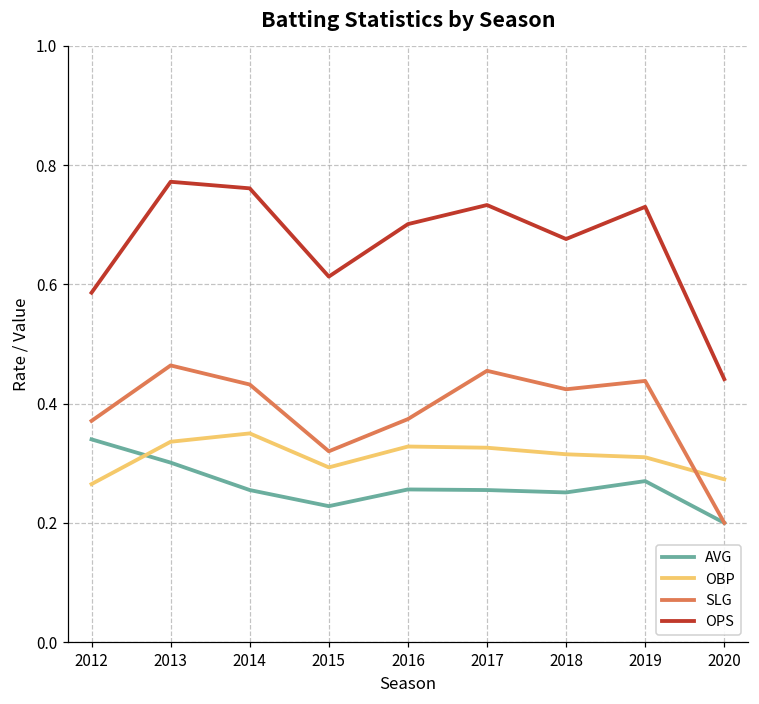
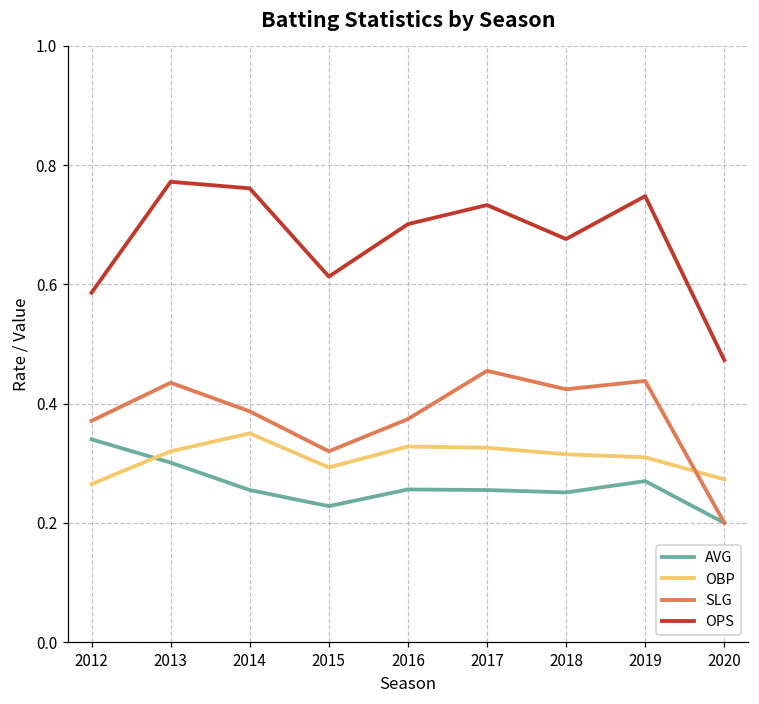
  {
    "AVG": {
      "2012": 0.34,
      "2013": 0.30,
      "2014": 0.26,
      "2015": 0.23,
      "2016": 0.26,
      "2017": 0.26,
      "2018": 0.25,
      "2019": 0.27
    },
    "OBP": {
      "2012": 0.27,
-     "2013": 0.34,
+     "2013": 0.32,
      "2014": 0.35,
      "2015": 0.29,
      "2016": 0.33,
      "2017": 0.33,
      "2018": 0.32,
      "2019": 0.31,
      "2020": 0.27
    },
    "SLG": {
      "2012": 0.37,
-     "2013": 0.46,
-     "2014": 0.43,
+     "2013": 0.44,
+     "2014": 0.39,
      "2015": 0.32,
      "2016": 0.37,
      "2017": 0.46,
      "2018": 0.42,
      "2019": 0.44
    },
    "OPS": {
      "2012": 0.59,
      "2013": 0.77,
      "2014": 0.76,
      "2015": 0.61,
      "2016": 0.70,
      "2017": 0.73,
      "2018": 0.68,
-     "2019": 0.73,
-     "2020": 0.44
+     "2019": 0.75,
+     "2020": 0.47
    }
  }
